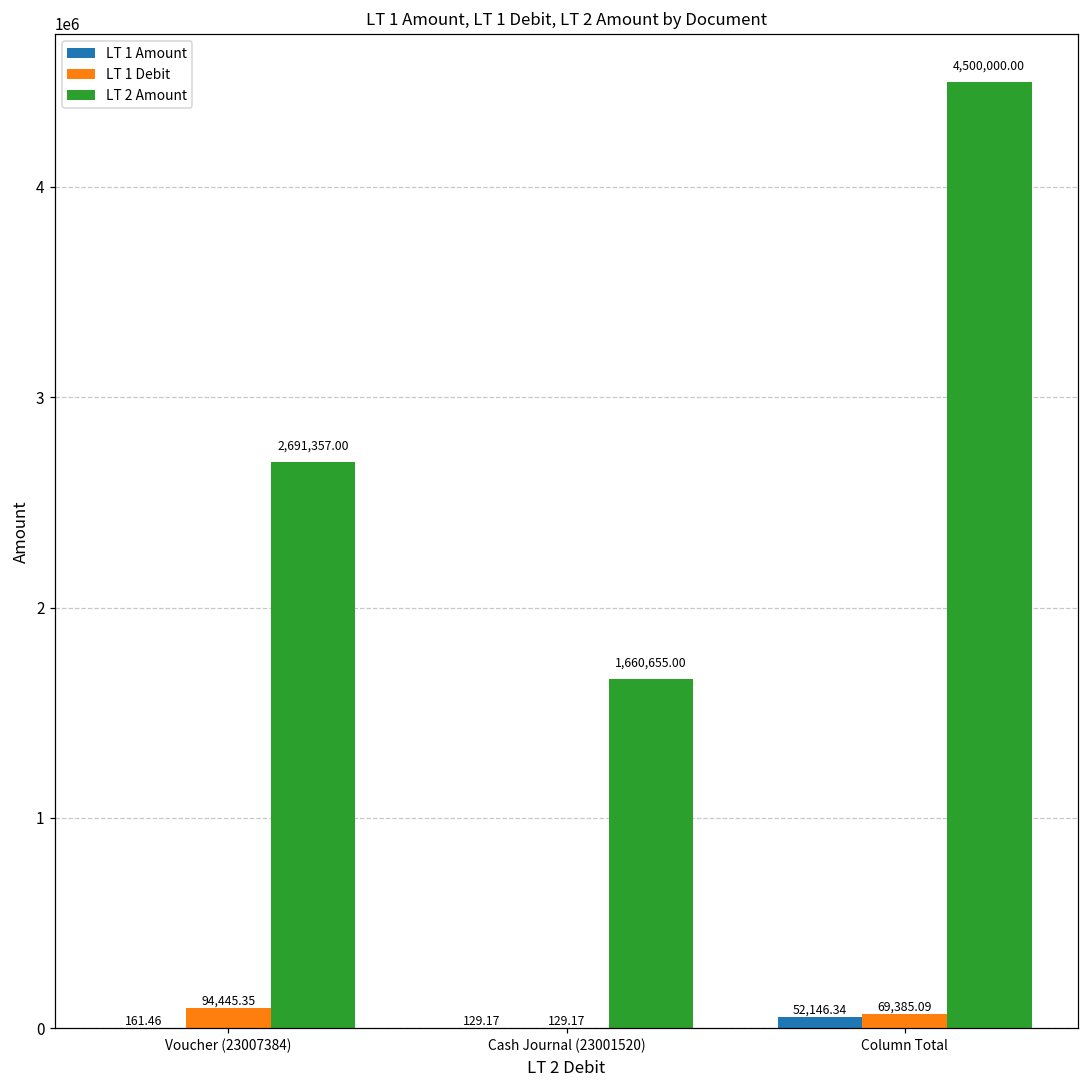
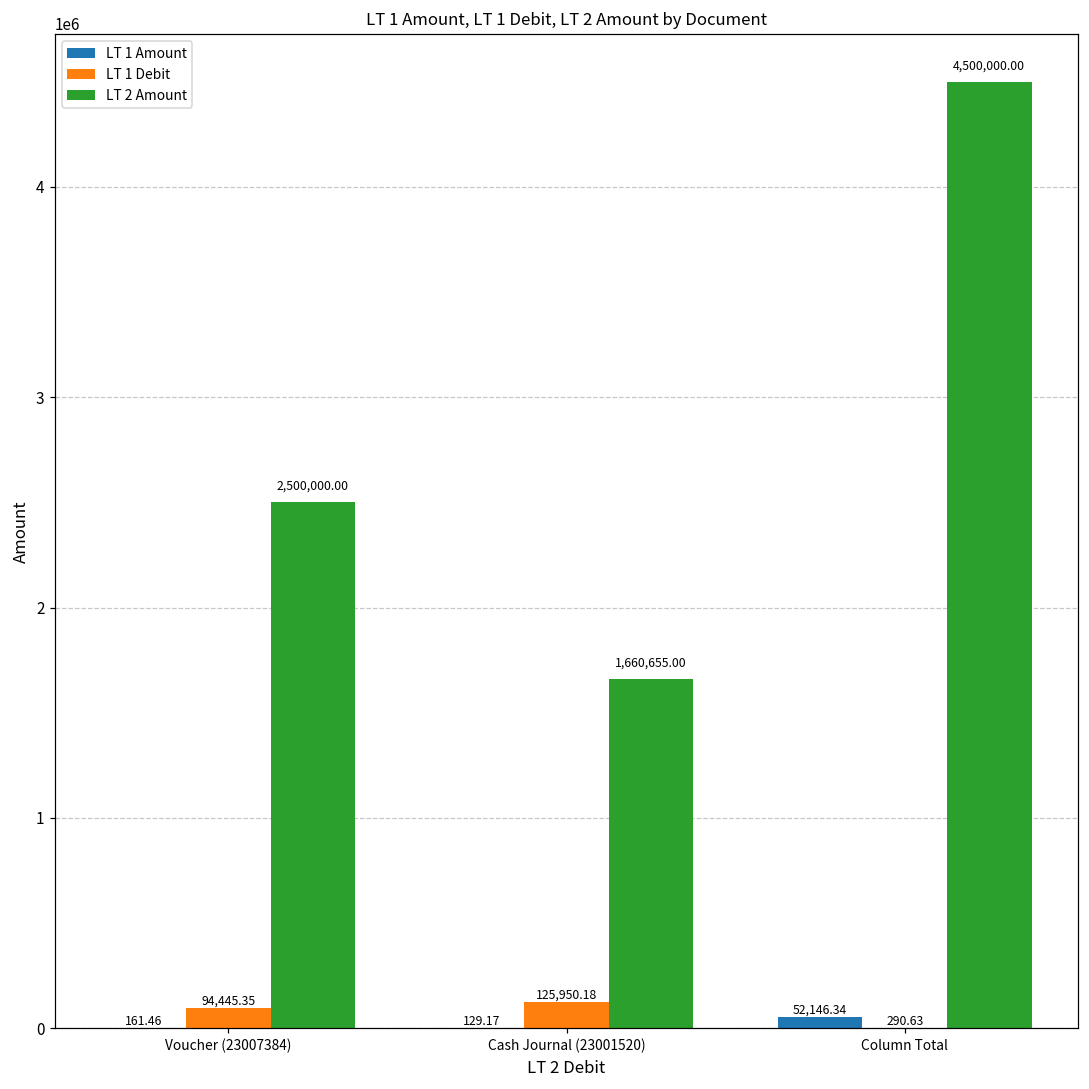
  {
    "LT 1 Amount": {
      "Voucher (23007384)": "161.46",
      "Cash Journal (23001520)": "129.17",
      "Column Total": "52,146.34"
    },
    "LT 1 Debit": {
      "Voucher (23007384)": "94,445.35",
-     "Cash Journal (23001520)": "129.17",
-     "Column Total": "69,385.09"
+     "Cash Journal (23001520)": "125,950.18",
+     "Column Total": "290.63"
    },
    "LT 2 Amount": {
-     "Voucher (23007384)": "2,691,357.00",
+     "Voucher (23007384)": "2,500,000.00",
      "Cash Journal (23001520)": "1,660,655.00",
      "Column Total": "4,500,000.00"
    }
  }
